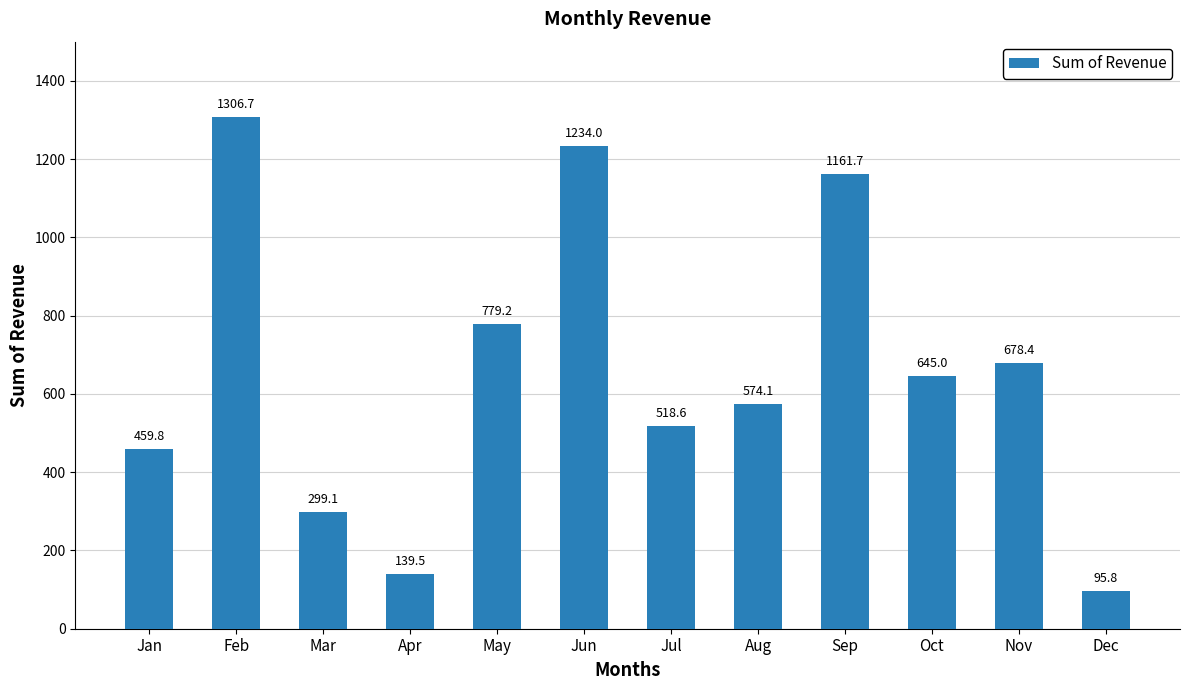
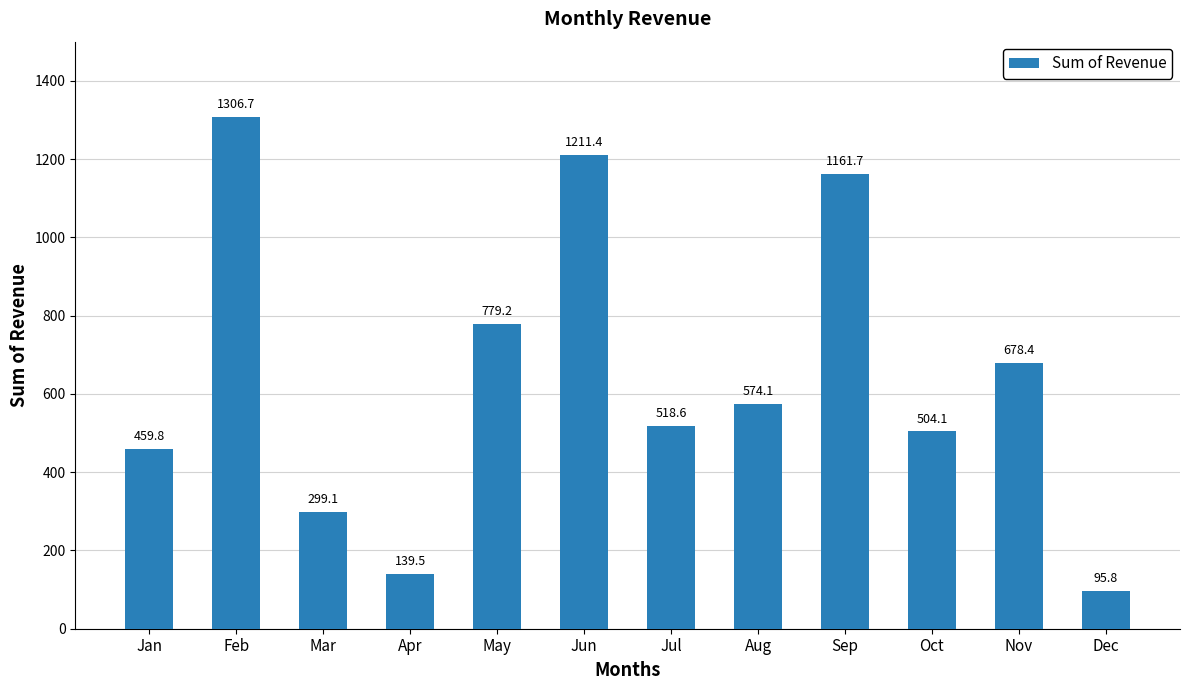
  {
    "Jan": 459.8,
    "Feb": 1306.7,
    "Mar": 299.1,
    "Apr": 139.5,
    "May": 779.2,
-   "Jun": 1234.0,
+   "Jun": 1211.4,
    "Jul": 518.6,
    "Aug": 574.1,
    "Sep": 1161.7,
-   "Oct": 645.0,
+   "Oct": 504.1,
    "Nov": 678.4,
    "Dec": 95.8
  }
